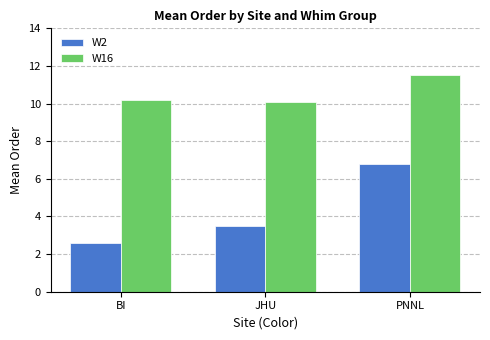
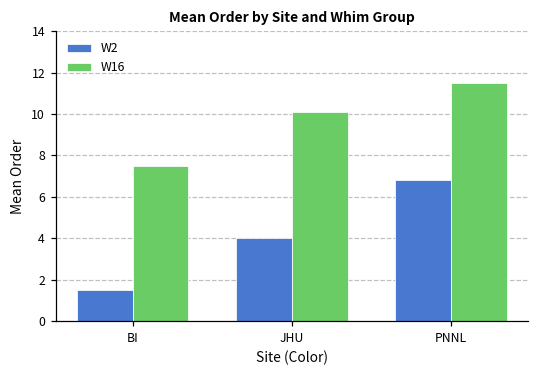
  {
    "W2": {
-     "BI": 2.6,
-     "JHU": 3.5,
+     "BI": 1.5,
+     "JHU": 4.0,
      "PNNL": 6.8
    },
    "W16": {
-     "BI": 10.2,
+     "BI": 7.5,
      "JHU": 10.1,
      "PNNL": 11.5
    }
  }
